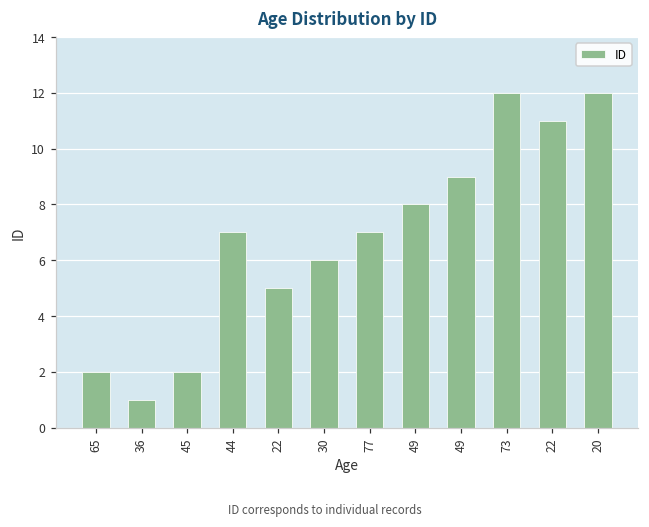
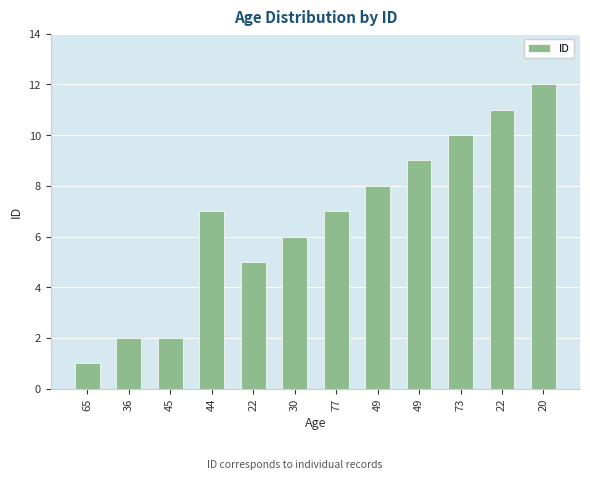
  {
-   "65": 2,
-   "36": 1,
+   "65": 1,
+   "36": 2,
    "45": 2,
    "44": 7,
    "30": 6,
    "77": 7,
-   "73": 12,
+   "73": 10,
    "20": 12
  }
